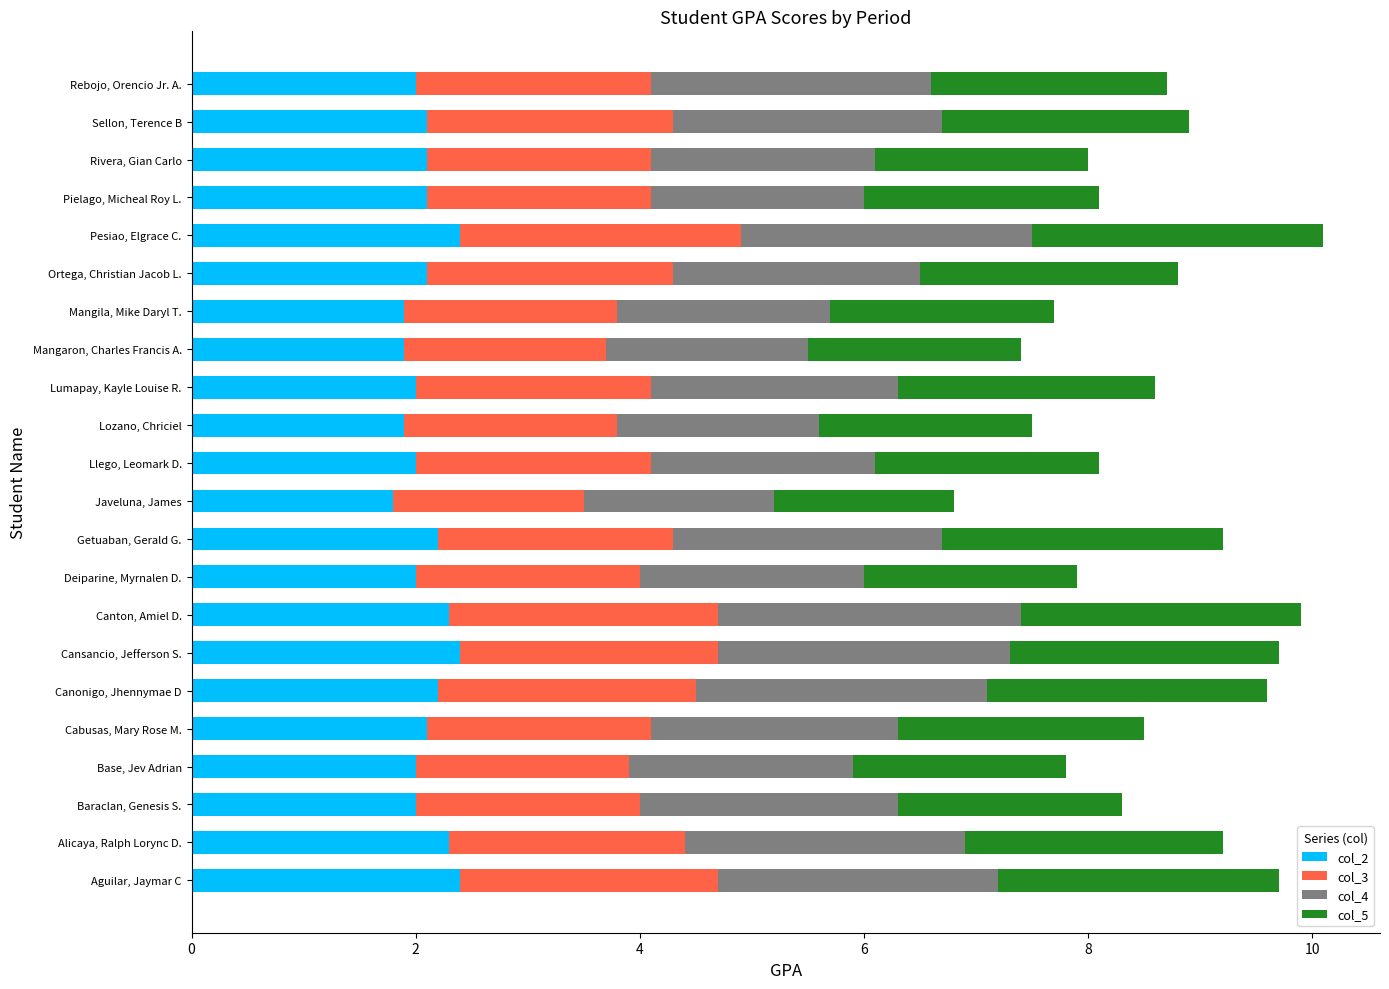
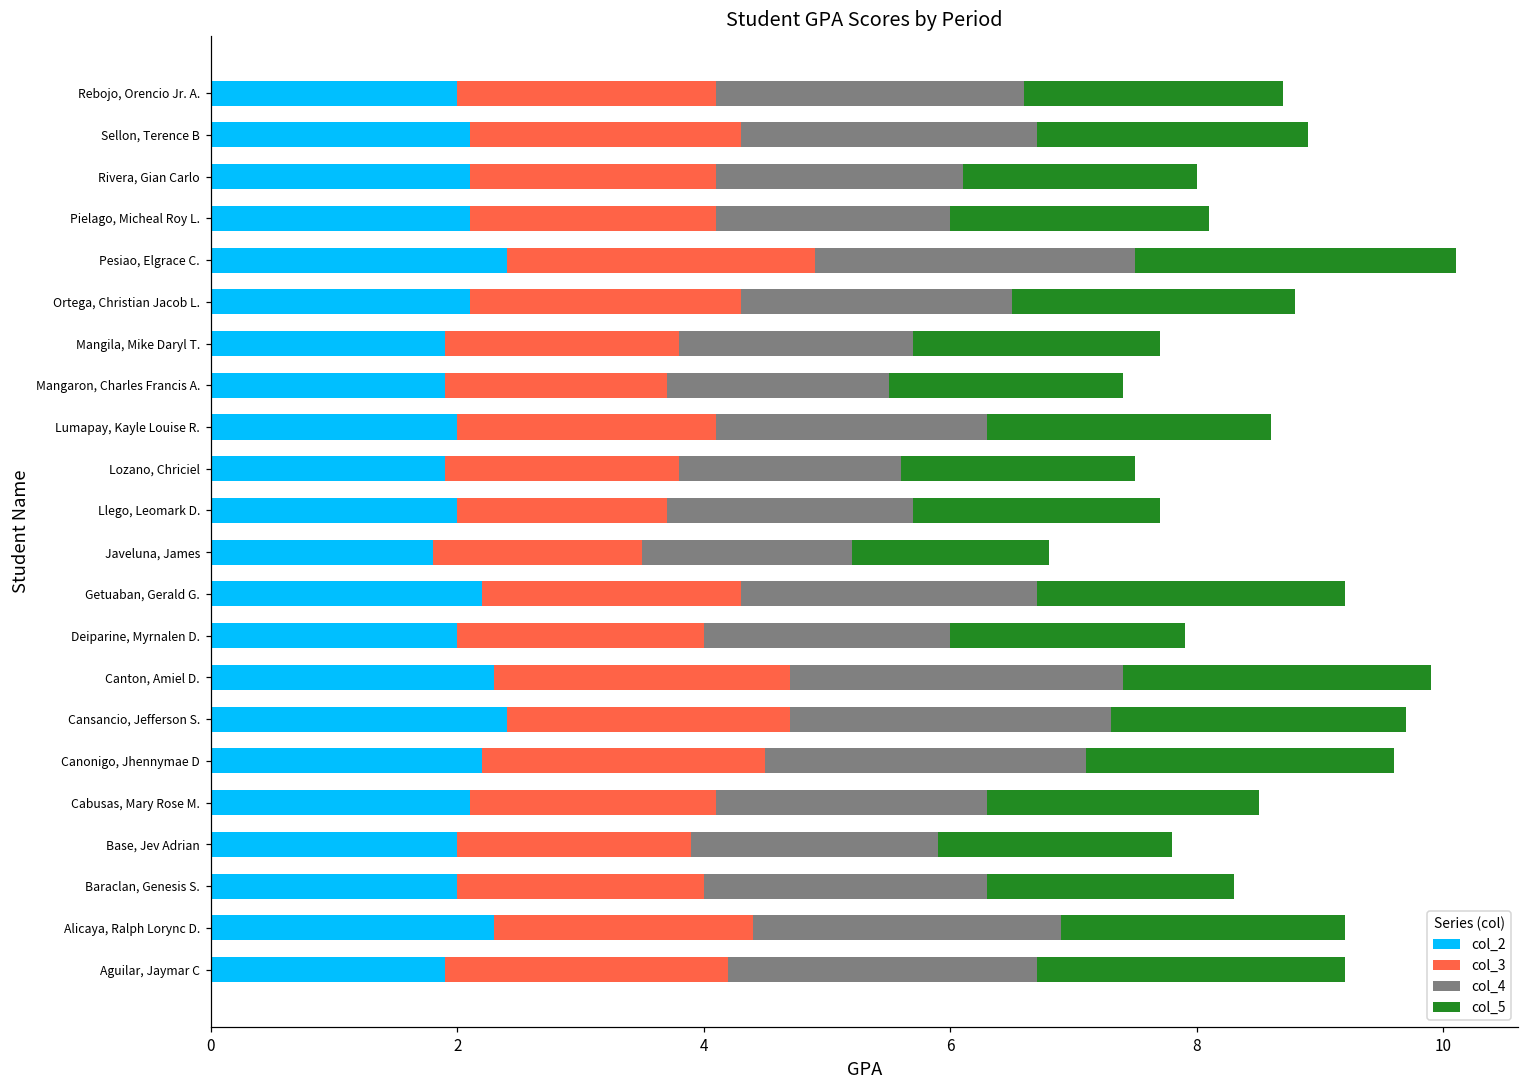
  {
    "col_2": {
      "Rebojo, Orencio Jr. A.": 2.0,
      "Sellon, Terence B": 2.1,
      "Rivera, Gian Carlo": 2.1,
      "Pielago, Micheal Roy L.": 2.1,
      "Pesiao, Elgrace C.": 2.4,
      "Ortega, Christian Jacob L.": 2.1,
      "Mangila, Mike Daryl T.": 1.9,
      "Mangaron, Charles Francis A.": 1.9,
      "Lumapay, Kayle Louise R.": 2.0,
      "Lozano, Chriciel": 1.9,
      "Llego, Leomark D.": 2.0,
      "Javeluna, James": 1.8,
      "Getuaban, Gerald G.": 2.2,
      "Deiparine, Myrnalen D.": 2.0,
      "Canton, Amiel D.": 2.3,
      "Cansancio, Jefferson S.": 2.4,
      "Canonigo, Jhennymae D": 2.2,
      "Cabusas, Mary Rose M.": 2.1,
      "Base, Jev Adrian": 2.0,
      "Baraclan, Genesis S.": 2.0,
      "Alicaya, Ralph Lorync D.": 2.3,
-     "Aguilar, Jaymar C": 2.4
+     "Aguilar, Jaymar C": 1.9
    },
    "col_3": {
      "Rebojo, Orencio Jr. A.": 2.1,
      "Sellon, Terence B": 2.2,
      "Rivera, Gian Carlo": 2.0,
      "Pielago, Micheal Roy L.": 2.0,
      "Pesiao, Elgrace C.": 2.5,
      "Ortega, Christian Jacob L.": 2.2,
      "Mangila, Mike Daryl T.": 1.9,
      "Mangaron, Charles Francis A.": 1.8,
      "Lumapay, Kayle Louise R.": 2.1,
      "Lozano, Chriciel": 1.9,
-     "Llego, Leomark D.": 2.1,
+     "Llego, Leomark D.": 1.7,
      "Javeluna, James": 1.7,
      "Getuaban, Gerald G.": 2.1,
      "Deiparine, Myrnalen D.": 2.0,
      "Canton, Amiel D.": 2.4,
      "Cansancio, Jefferson S.": 2.3,
      "Canonigo, Jhennymae D": 2.3,
      "Cabusas, Mary Rose M.": 2.0,
      "Base, Jev Adrian": 1.9,
      "Baraclan, Genesis S.": 2.0,
      "Alicaya, Ralph Lorync D.": 2.1,
      "Aguilar, Jaymar C": 2.3
    },
    "col_4": {
      "Rebojo, Orencio Jr. A.": 2.5,
      "Sellon, Terence B": 2.4,
      "Rivera, Gian Carlo": 2.0,
      "Pielago, Micheal Roy L.": 1.9,
      "Pesiao, Elgrace C.": 2.6,
      "Ortega, Christian Jacob L.": 2.2,
      "Mangila, Mike Daryl T.": 1.9,
      "Mangaron, Charles Francis A.": 1.8,
      "Lumapay, Kayle Louise R.": 2.2,
      "Lozano, Chriciel": 1.8,
      "Llego, Leomark D.": 2.0,
      "Javeluna, James": 1.7,
      "Getuaban, Gerald G.": 2.4,
      "Deiparine, Myrnalen D.": 2.0,
      "Canton, Amiel D.": 2.7,
      "Cansancio, Jefferson S.": 2.6,
      "Canonigo, Jhennymae D": 2.6,
      "Cabusas, Mary Rose M.": 2.2,
      "Base, Jev Adrian": 2.0,
      "Baraclan, Genesis S.": 2.3,
      "Alicaya, Ralph Lorync D.": 2.5,
      "Aguilar, Jaymar C": 2.5
    },
    "col_5": {
      "Rebojo, Orencio Jr. A.": 2.1,
      "Sellon, Terence B": 2.2,
      "Rivera, Gian Carlo": 1.9,
      "Pielago, Micheal Roy L.": 2.1,
      "Pesiao, Elgrace C.": 2.6,
      "Ortega, Christian Jacob L.": 2.3,
      "Mangila, Mike Daryl T.": 2.0,
      "Mangaron, Charles Francis A.": 1.9,
      "Lumapay, Kayle Louise R.": 2.3,
      "Lozano, Chriciel": 1.9,
      "Llego, Leomark D.": 2.0,
      "Javeluna, James": 1.6,
      "Getuaban, Gerald G.": 2.5,
      "Deiparine, Myrnalen D.": 1.9,
      "Canton, Amiel D.": 2.5,
      "Cansancio, Jefferson S.": 2.4,
      "Canonigo, Jhennymae D": 2.5,
      "Cabusas, Mary Rose M.": 2.2,
      "Base, Jev Adrian": 1.9,
      "Baraclan, Genesis S.": 2.0,
      "Alicaya, Ralph Lorync D.": 2.3,
      "Aguilar, Jaymar C": 2.5
    }
  }
